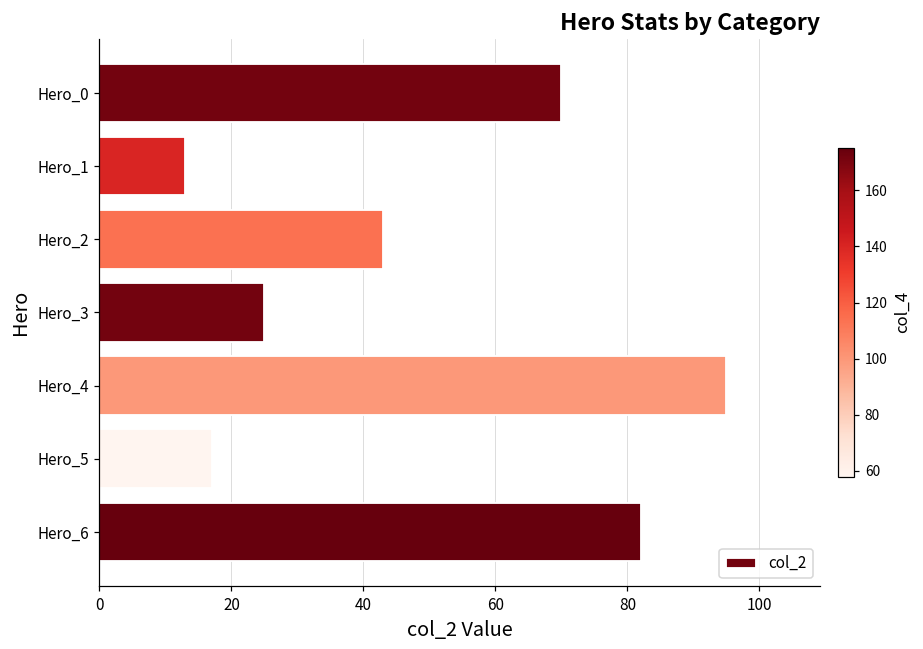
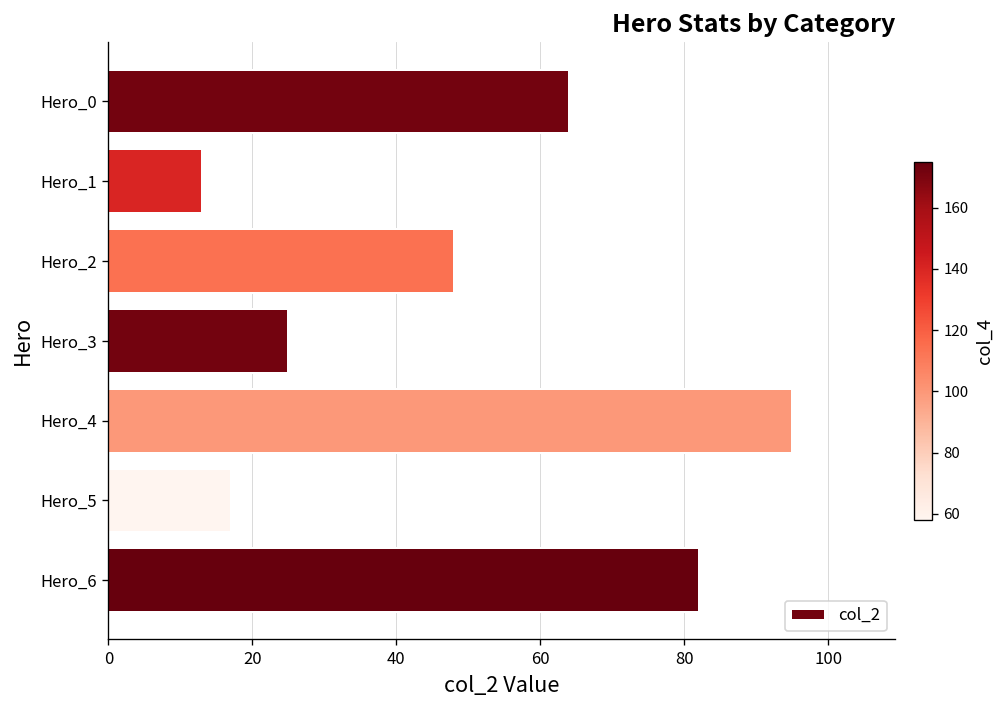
  {
-   "Hero_0": 70,
+   "Hero_0": 64,
    "Hero_1": 13,
-   "Hero_2": 43,
+   "Hero_2": 48,
    "Hero_3": 25,
    "Hero_4": 95,
    "Hero_5": 17,
    "Hero_6": 82
  }
